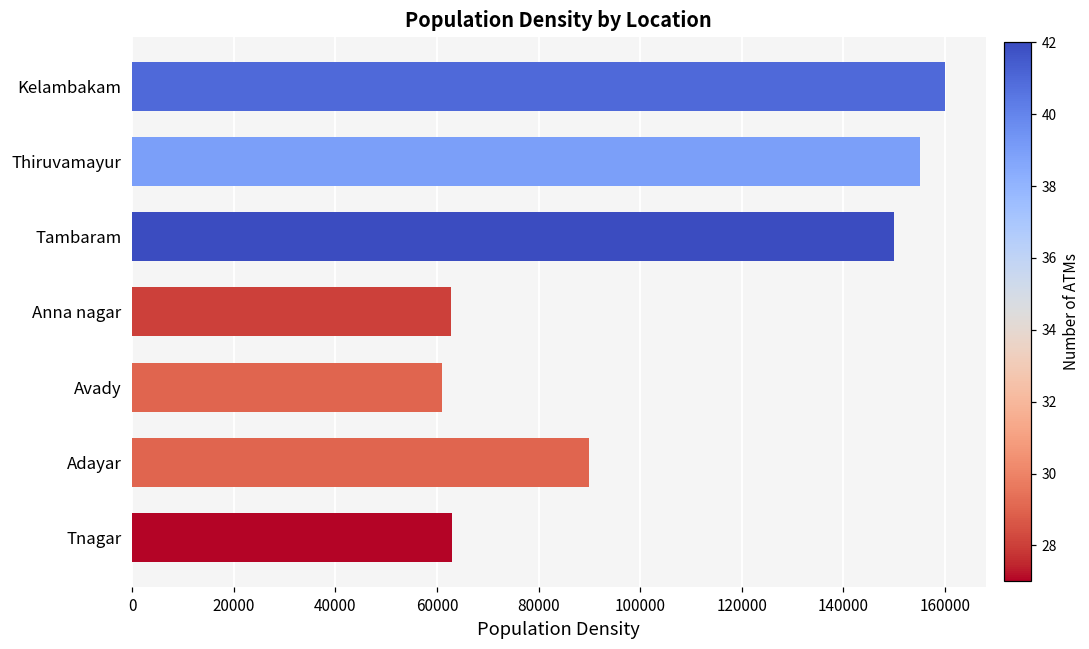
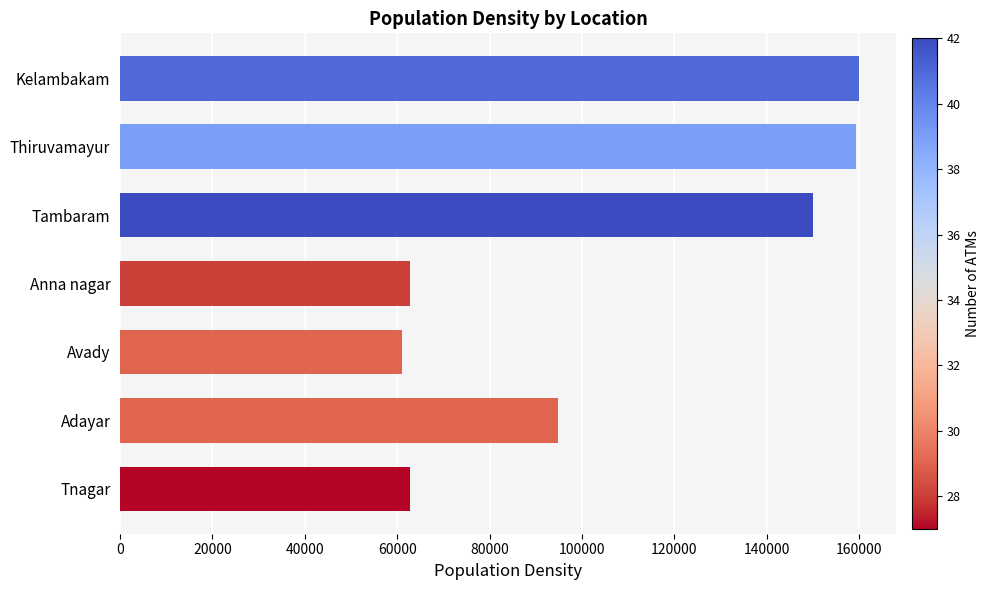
  {
    "Kelambakam": 160000,
-   "Thiruvamayur": 155000,
+   "Thiruvamayur": 159000,
    "Tambaram": 150000,
    "Anna nagar": 63000,
    "Avady": 61000,
-   "Adayar": 90000,
+   "Adayar": 95000,
    "Tnagar": 63000
  }
